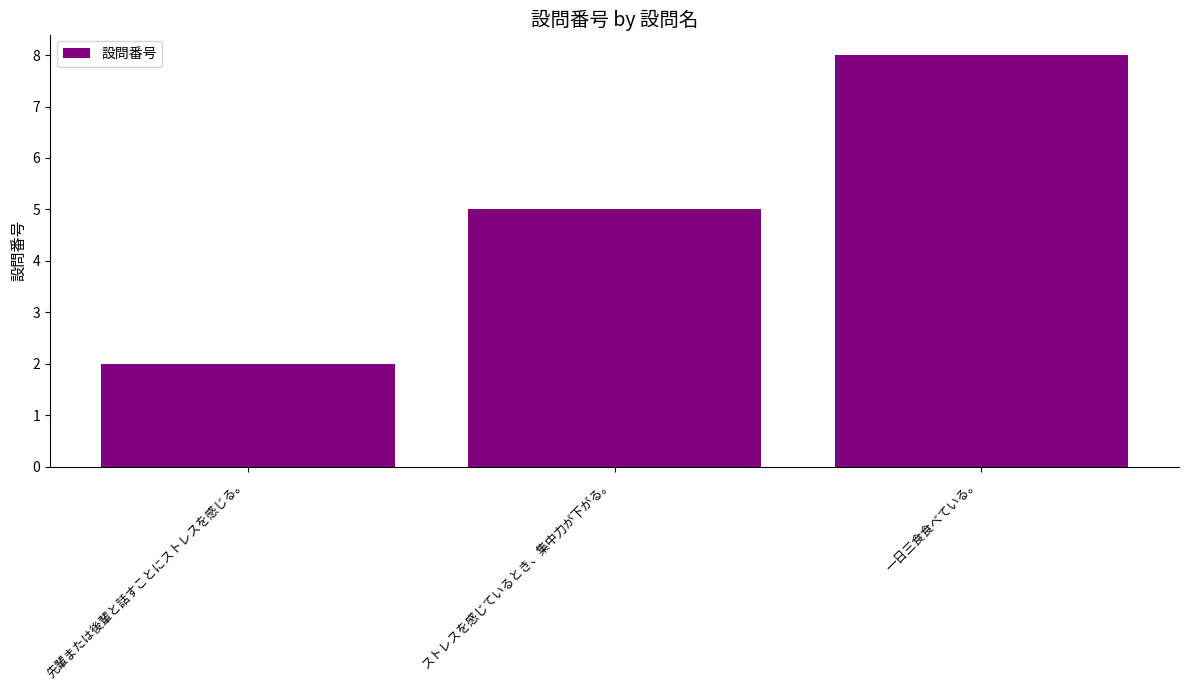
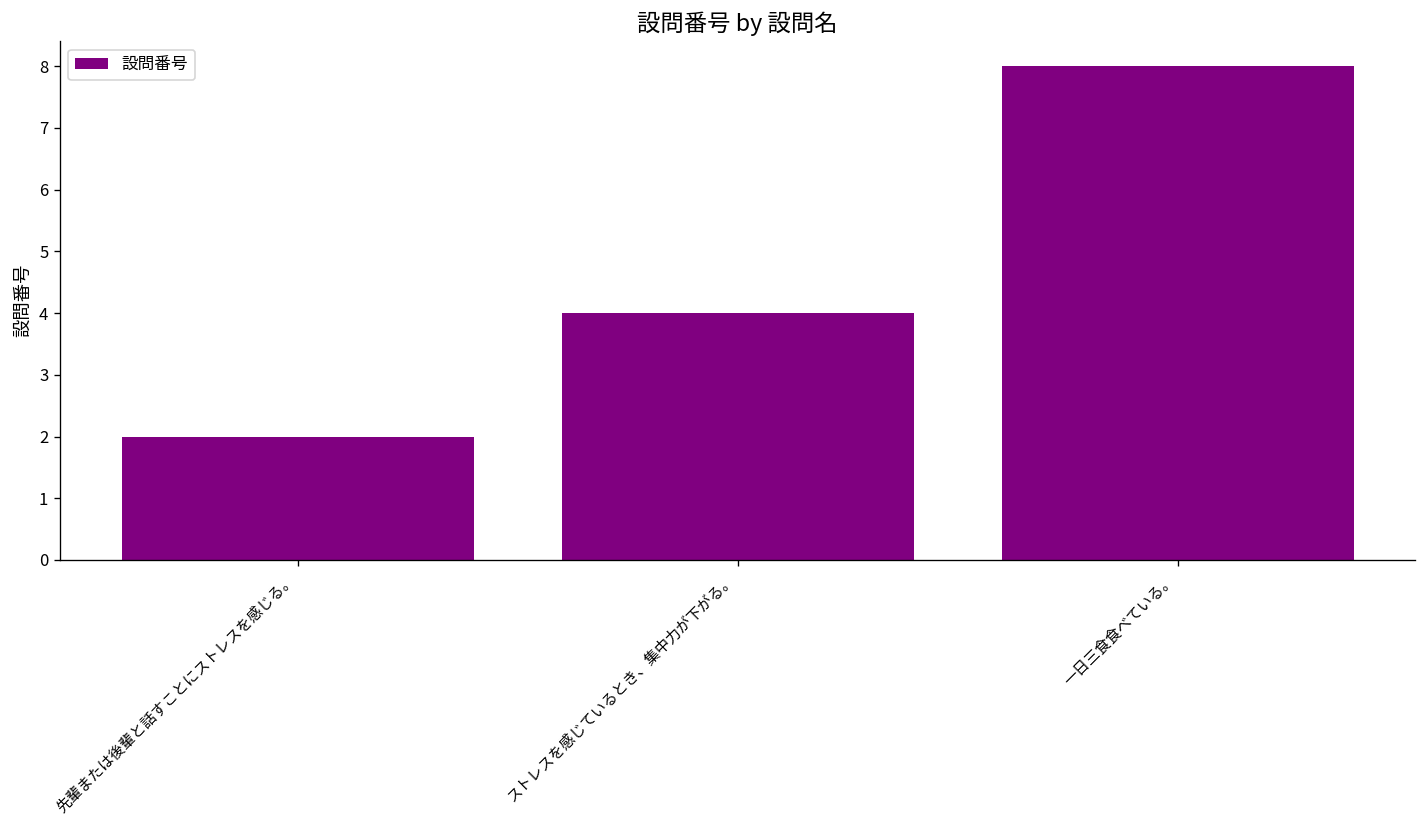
  {
    "先輩または後輩と話すことにストレスを感じる。": 2,
-   "ストレスを感じているとき、集中力が下がる。": 5,
+   "ストレスを感じているとき、集中力が下がる。": 4,
    "一日三食食べている。": 8
  }
